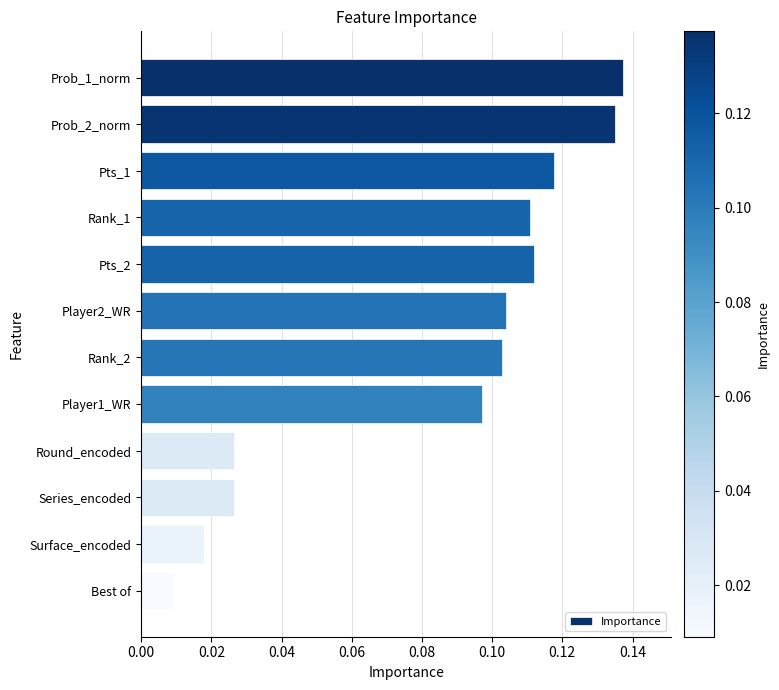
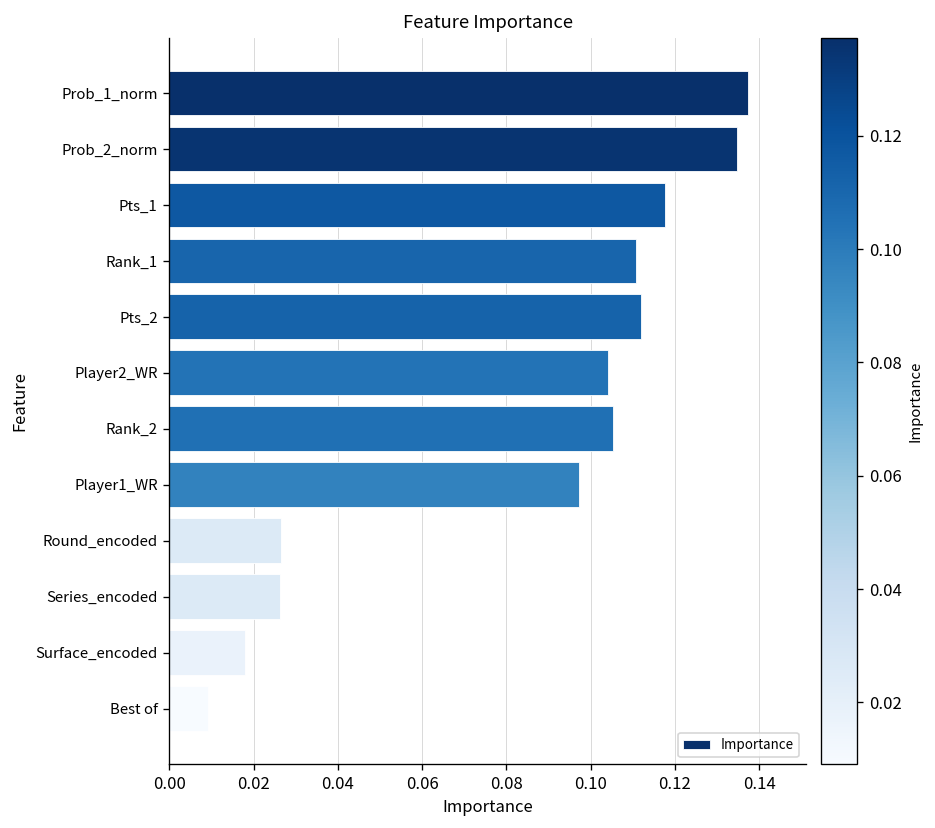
  {
    "Prob_1_norm": 0.137,
    "Prob_2_norm": 0.135,
    "Pts_1": 0.118,
    "Rank_1": 0.111,
    "Pts_2": 0.112,
    "Player2_WR": 0.104,
-   "Rank_2": 0.103,
+   "Rank_2": 0.105,
    "Player1_WR": 0.097,
    "Round_encoded": 0.027,
    "Series_encoded": 0.026,
    "Surface_encoded": 0.018,
    "Best of": 0.009
  }
